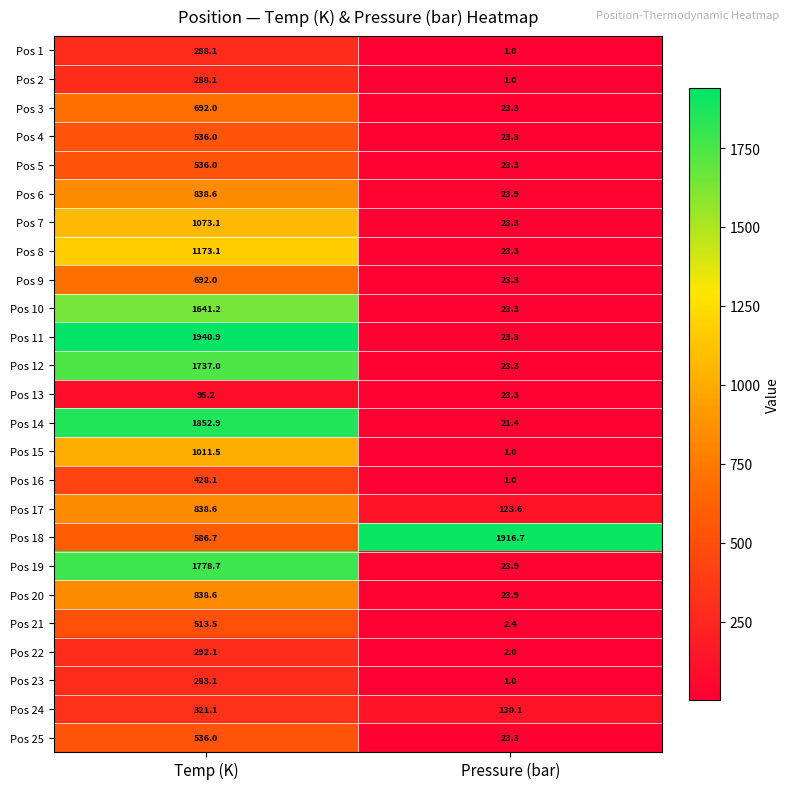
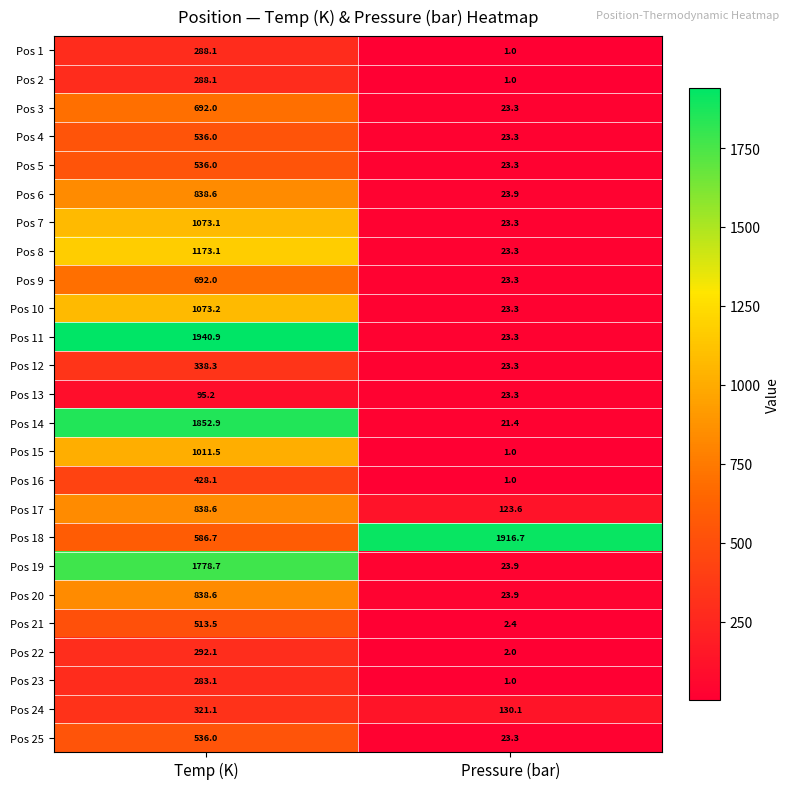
  {
    "Pos 1": {
      "Temp (K)": 288.1,
      "Pressure (bar)": 1.0
    },
    "Pos 2": {
      "Temp (K)": 288.1,
      "Pressure (bar)": 1.0
    },
    "Pos 3": {
      "Temp (K)": 692.0,
      "Pressure (bar)": 23.3
    },
    "Pos 4": {
      "Temp (K)": 536.0,
      "Pressure (bar)": 23.3
    },
    "Pos 5": {
      "Temp (K)": 536.0,
      "Pressure (bar)": 23.3
    },
    "Pos 6": {
      "Temp (K)": 838.6,
      "Pressure (bar)": 23.9
    },
    "Pos 7": {
      "Temp (K)": 1073.1,
      "Pressure (bar)": 23.3
    },
    "Pos 8": {
      "Temp (K)": 1173.1,
      "Pressure (bar)": 23.3
    },
    "Pos 9": {
      "Temp (K)": 692.0,
      "Pressure (bar)": 23.3
    },
    "Pos 10": {
-     "Temp (K)": 1641.2,
+     "Temp (K)": 1073.2,
      "Pressure (bar)": 23.3
    },
    "Pos 11": {
      "Temp (K)": 1940.9,
      "Pressure (bar)": 23.3
    },
    "Pos 12": {
-     "Temp (K)": 1737.0,
+     "Temp (K)": 338.3,
      "Pressure (bar)": 23.3
    },
    "Pos 13": {
      "Temp (K)": 95.2,
      "Pressure (bar)": 23.3
    },
    "Pos 14": {
      "Temp (K)": 1852.9,
      "Pressure (bar)": 21.4
    },
    "Pos 15": {
      "Temp (K)": 1011.5,
      "Pressure (bar)": 1.0
    },
    "Pos 16": {
      "Temp (K)": 428.1,
      "Pressure (bar)": 1.0
    },
    "Pos 17": {
      "Temp (K)": 838.6,
      "Pressure (bar)": 123.6
    },
    "Pos 18": {
      "Temp (K)": 586.7,
      "Pressure (bar)": 1916.7
    },
    "Pos 19": {
      "Temp (K)": 1778.7,
      "Pressure (bar)": 23.9
    },
    "Pos 20": {
      "Temp (K)": 838.6,
      "Pressure (bar)": 23.9
    },
    "Pos 21": {
      "Temp (K)": 513.5,
      "Pressure (bar)": 2.4
    },
    "Pos 22": {
      "Temp (K)": 292.1,
      "Pressure (bar)": 2.0
    },
    "Pos 23": {
      "Temp (K)": 283.1,
      "Pressure (bar)": 1.0
    },
    "Pos 24": {
      "Temp (K)": 321.1,
      "Pressure (bar)": 130.1
    },
    "Pos 25": {
      "Temp (K)": 536.0,
      "Pressure (bar)": 23.3
    }
  }
